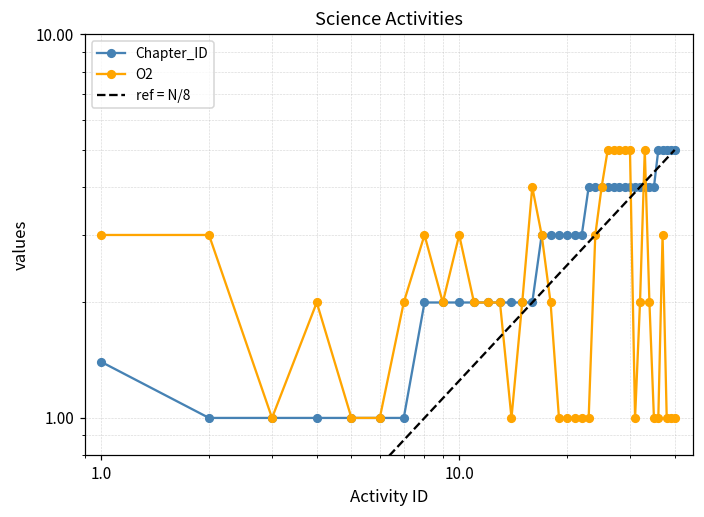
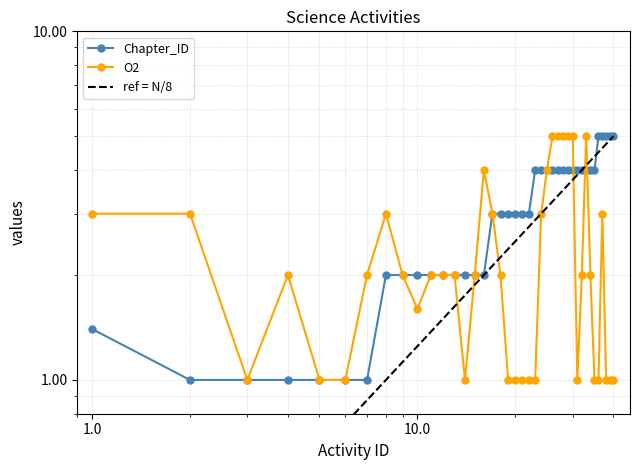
  {
    "Chapter_ID": {
      "1.0": 1.4,
      "10.0": 2.0
    },
    "O2": {
      "1.0": 3.0,
-     "10.0": 3.0
+     "10.0": 1.6
    }
  }
